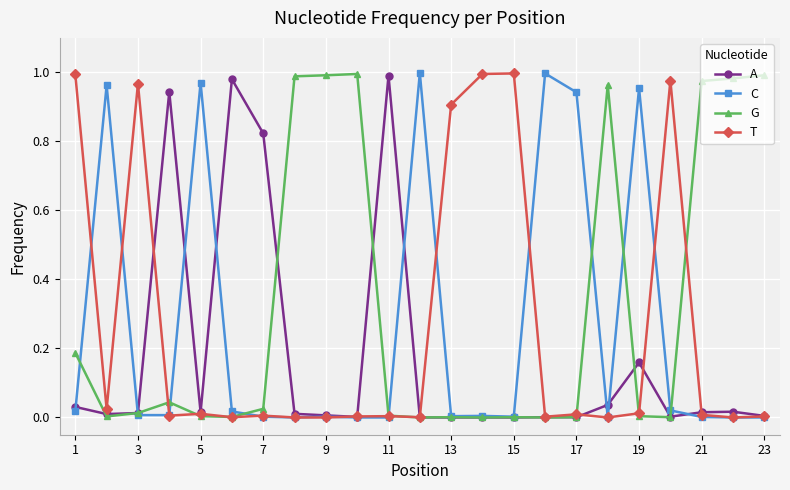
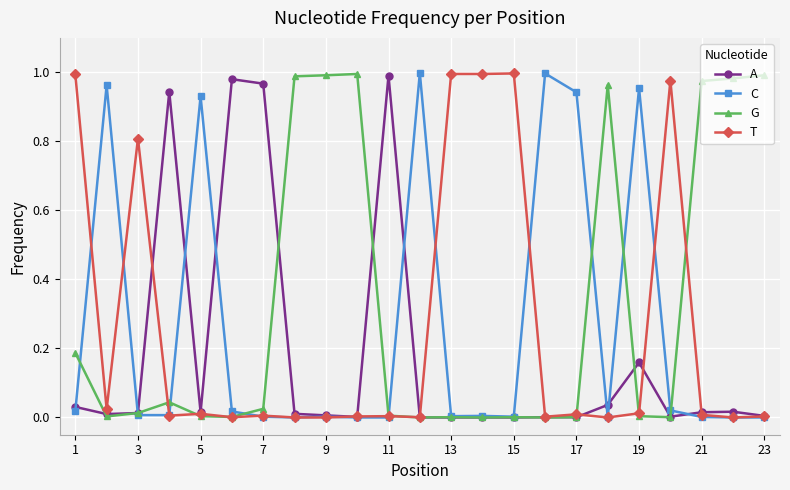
  {
    "A": {
      "1": 0.03,
-     "7": 0.82,
+     "7": 0.97,
      "11": 0.99,
      "19": 0.16,
      "21": 0.02
    },
    "C": {
      "1": 0.02,
-     "5": 0.97,
+     "5": 0.93,
      "17": 0.94,
      "19": 0.95
    },
    "G": {
      "1": 0.19,
      "7": 0.03,
      "9": 0.99,
      "19": 0.00
    },
    "T": {
      "1": 0.99,
-     "3": 0.97,
-     "13": 0.91,
+     "3": 0.81,
+     "13": 1.00,
      "15": 1.00,
      "17": 0.01,
      "19": 0.01
    }
  }
